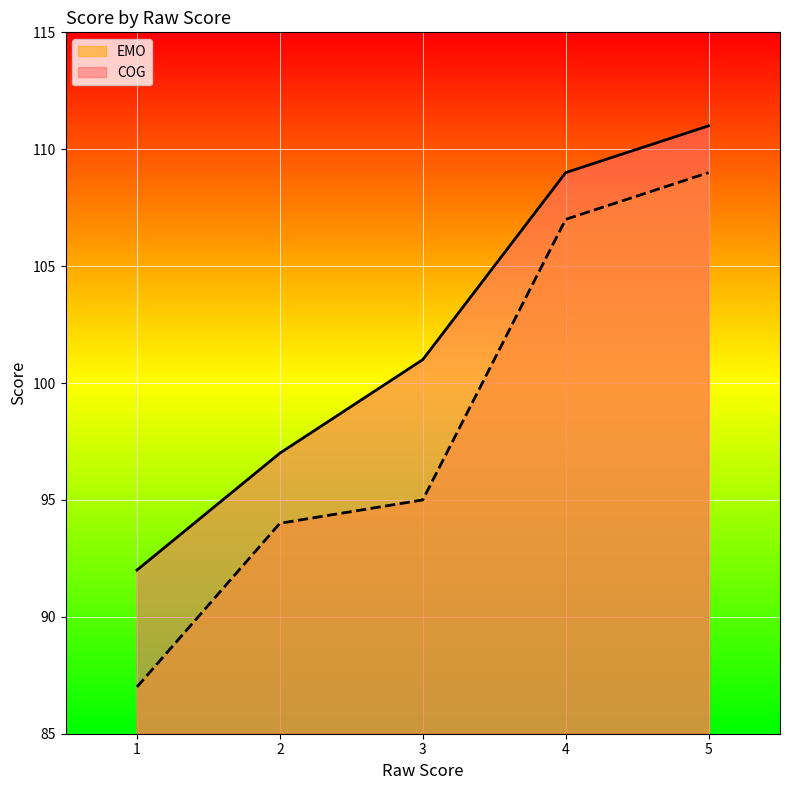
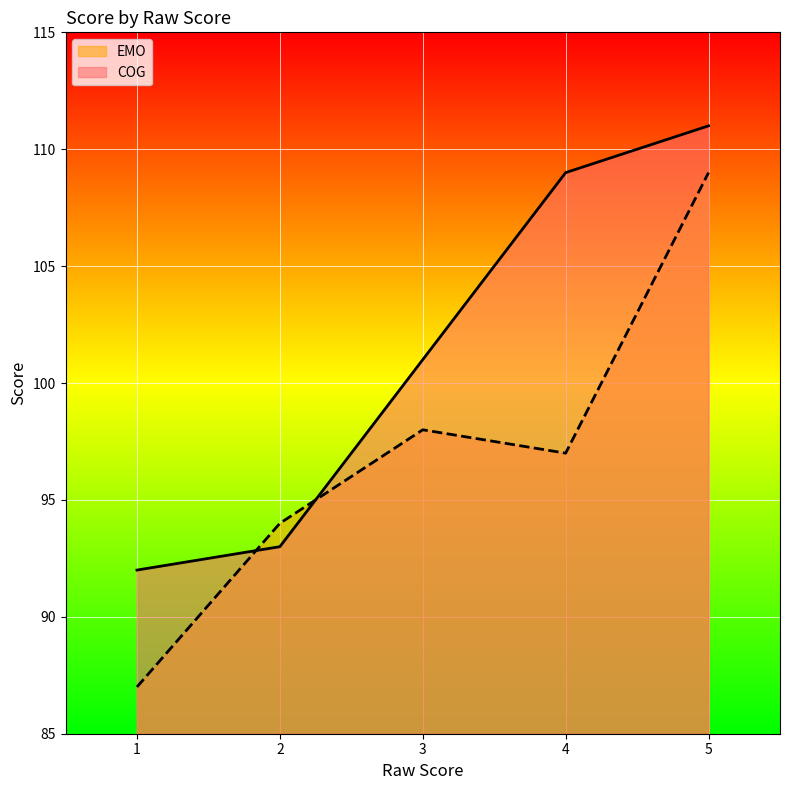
  {
    "COG": {
      "1": 92,
-     "2": 97,
+     "2": 93,
      "3": 101,
      "4": 109,
      "5": 111
    },
    "EMO": {
      "1": 87,
      "2": 94,
-     "3": 95,
-     "4": 107,
+     "3": 98,
+     "4": 97,
      "5": 109
    }
  }
